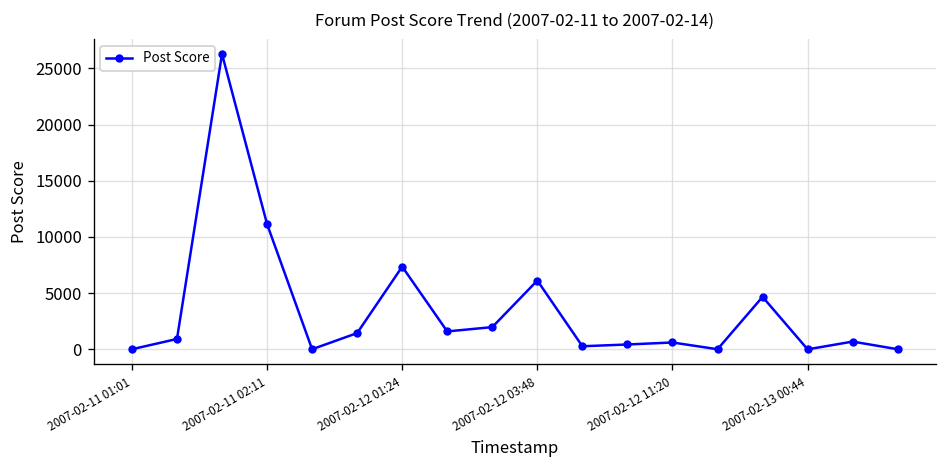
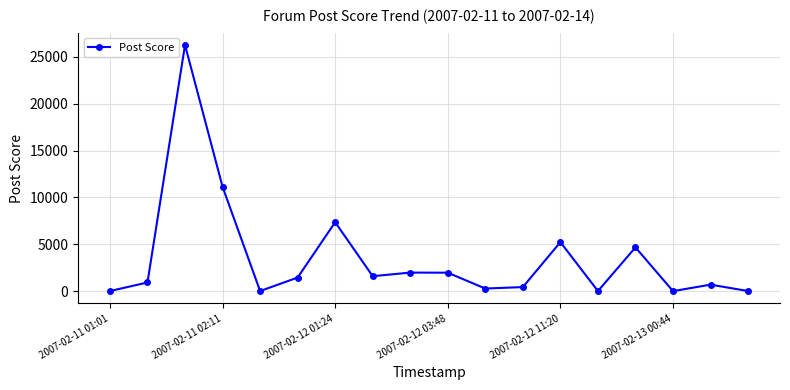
  {
    "2007-02-11 01:01": 0,
    "2007-02-11 02:11": 11000,
    "2007-02-12 01:24": 7000,
-   "2007-02-12 03:48": 6000,
-   "2007-02-12 11:20": 1000,
+   "2007-02-12 03:48": 2000,
+   "2007-02-12 11:20": 5000,
    "2007-02-13 00:44": 0
  }
